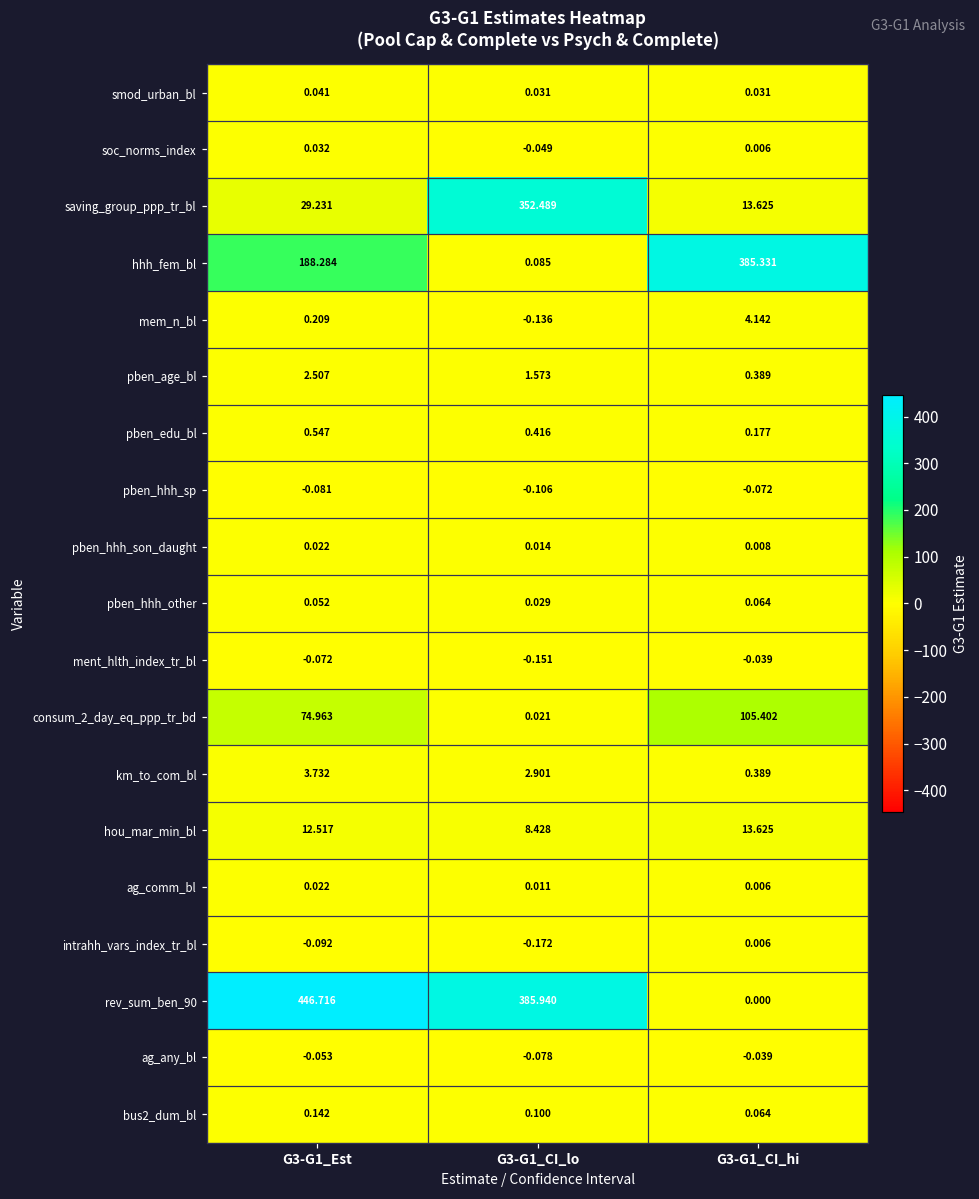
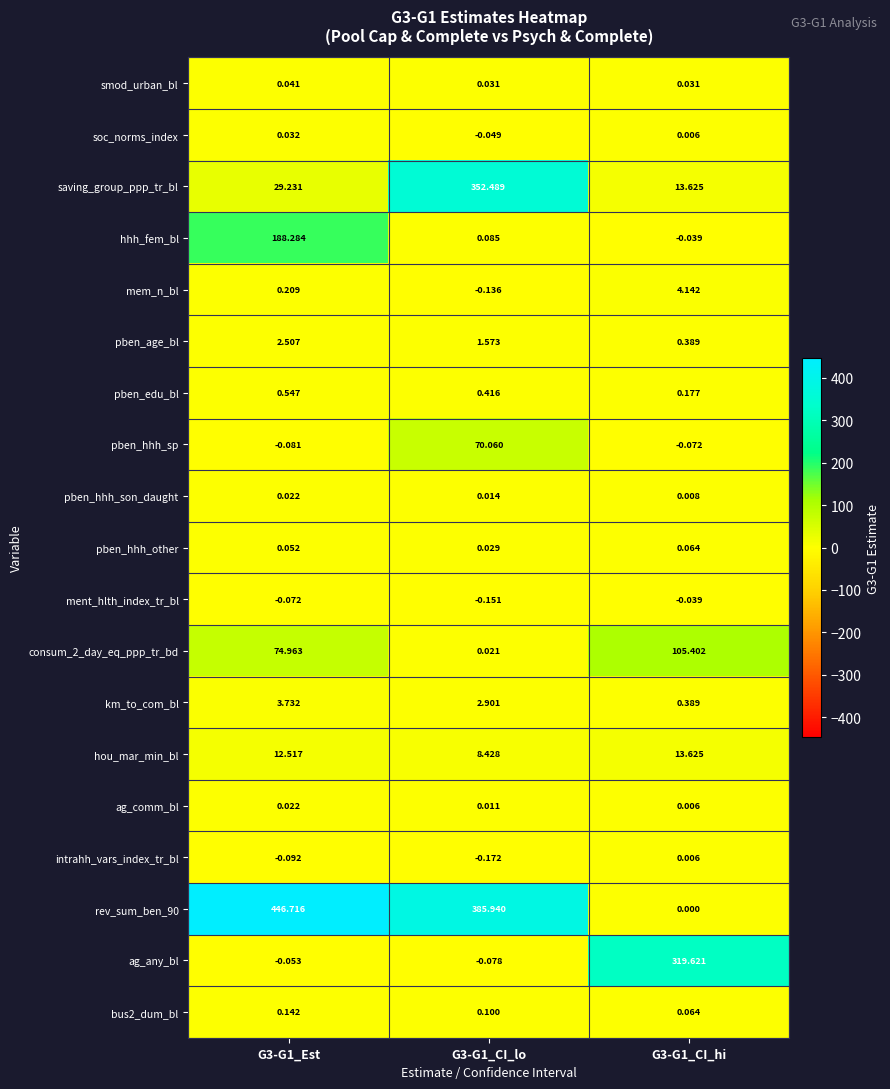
  {
    "smod_urban_bl": {
      "G3-G1_Est": 0.041,
      "G3-G1_CI_lo": 0.031,
      "G3-G1_CI_hi": 0.031
    },
    "soc_norms_index": {
      "G3-G1_Est": 0.032,
      "G3-G1_CI_lo": -0.049,
      "G3-G1_CI_hi": 0.006
    },
    "saving_group_ppp_tr_bl": {
      "G3-G1_Est": 29.231,
      "G3-G1_CI_lo": 352.489,
      "G3-G1_CI_hi": 13.625
    },
    "hhh_fem_bl": {
      "G3-G1_Est": 188.284,
      "G3-G1_CI_lo": 0.085,
-     "G3-G1_CI_hi": 385.331
+     "G3-G1_CI_hi": -0.039
    },
    "mem_n_bl": {
      "G3-G1_Est": 0.209,
      "G3-G1_CI_lo": -0.136,
      "G3-G1_CI_hi": 4.142
    },
    "pben_age_bl": {
      "G3-G1_Est": 2.507,
      "G3-G1_CI_lo": 1.573,
      "G3-G1_CI_hi": 0.389
    },
    "pben_edu_bl": {
      "G3-G1_Est": 0.547,
      "G3-G1_CI_lo": 0.416,
      "G3-G1_CI_hi": 0.177
    },
    "pben_hhh_sp": {
      "G3-G1_Est": -0.081,
-     "G3-G1_CI_lo": -0.106,
+     "G3-G1_CI_lo": 70.060,
      "G3-G1_CI_hi": -0.072
    },
    "pben_hhh_son_daught": {
      "G3-G1_Est": 0.022,
      "G3-G1_CI_lo": 0.014,
      "G3-G1_CI_hi": 0.008
    },
    "pben_hhh_other": {
      "G3-G1_Est": 0.052,
      "G3-G1_CI_lo": 0.029,
      "G3-G1_CI_hi": 0.064
    },
    "ment_hlth_index_tr_bl": {
      "G3-G1_Est": -0.072,
      "G3-G1_CI_lo": -0.151,
      "G3-G1_CI_hi": -0.039
    },
    "consum_2_day_eq_ppp_tr_bd": {
      "G3-G1_Est": 74.963,
      "G3-G1_CI_lo": 0.021,
      "G3-G1_CI_hi": 105.402
    },
    "km_to_com_bl": {
      "G3-G1_Est": 3.732,
      "G3-G1_CI_lo": 2.901,
      "G3-G1_CI_hi": 0.389
    },
    "hou_mar_min_bl": {
      "G3-G1_Est": 12.517,
      "G3-G1_CI_lo": 8.428,
      "G3-G1_CI_hi": 13.625
    },
    "ag_comm_bl": {
      "G3-G1_Est": 0.022,
      "G3-G1_CI_lo": 0.011,
      "G3-G1_CI_hi": 0.006
    },
    "intrahh_vars_index_tr_bl": {
      "G3-G1_Est": -0.092,
      "G3-G1_CI_lo": -0.172,
      "G3-G1_CI_hi": 0.006
    },
    "rev_sum_ben_90": {
      "G3-G1_Est": 446.716,
      "G3-G1_CI_lo": 385.940,
      "G3-G1_CI_hi": 0.000
    },
    "ag_any_bl": {
      "G3-G1_Est": -0.053,
      "G3-G1_CI_lo": -0.078,
-     "G3-G1_CI_hi": -0.039
+     "G3-G1_CI_hi": 319.621
    },
    "bus2_dum_bl": {
      "G3-G1_Est": 0.142,
      "G3-G1_CI_lo": 0.100,
      "G3-G1_CI_hi": 0.064
    }
  }
